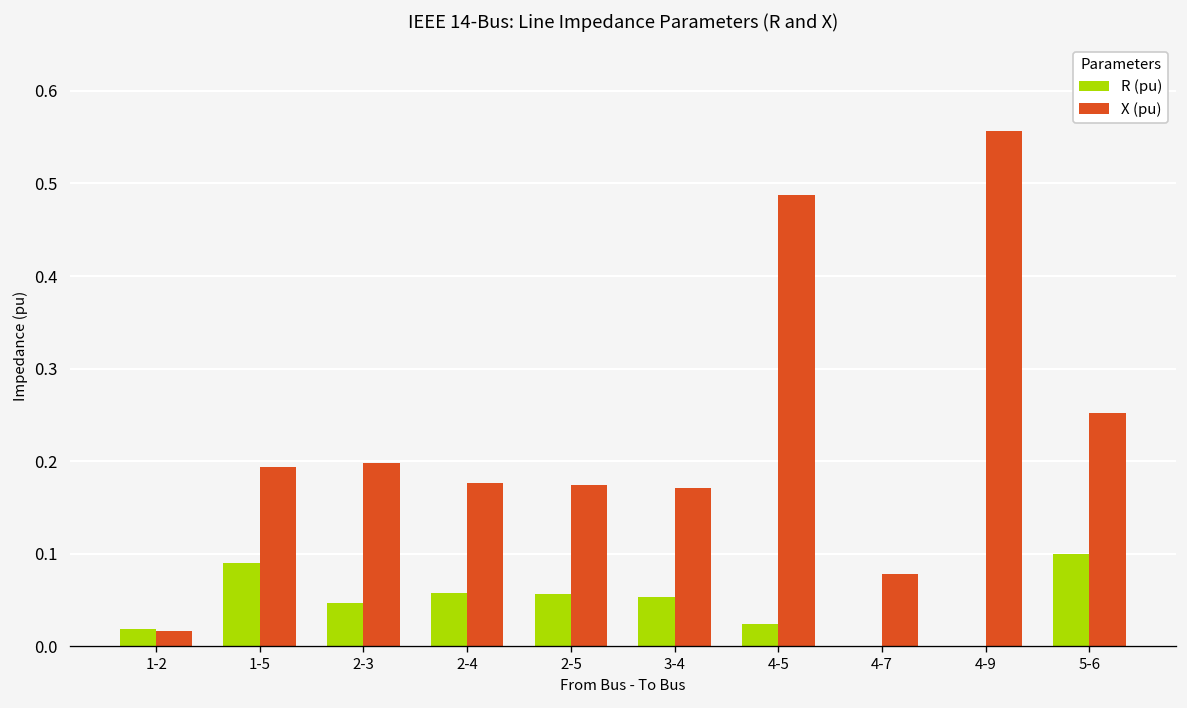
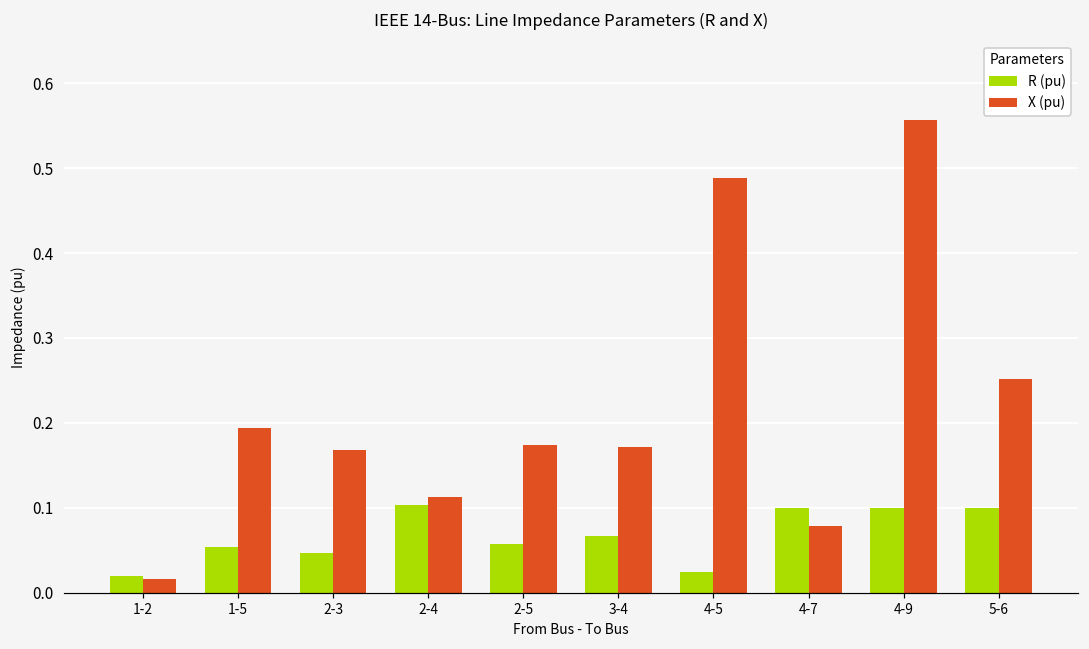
  {
    "R (pu)": {
      "1-2": 0.02,
-     "1-5": 0.09,
+     "1-5": 0.05,
      "2-3": 0.05,
-     "2-4": 0.06,
+     "2-4": 0.10,
      "2-5": 0.06,
-     "3-4": 0.05,
+     "3-4": 0.07,
      "4-5": 0.02,
-     "4-7": 0.0,
-     "4-9": 0.0,
+     "4-7": 0.1,
+     "4-9": 0.1,
      "5-6": 0.10
    },
    "X (pu)": {
      "1-2": 0.02,
      "1-5": 0.19,
-     "2-3": 0.20,
-     "2-4": 0.18,
+     "2-3": 0.17,
+     "2-4": 0.11,
      "2-5": 0.17,
      "3-4": 0.17,
      "4-5": 0.49,
      "4-7": 0.08,
      "4-9": 0.56,
      "5-6": 0.25
    }
  }
